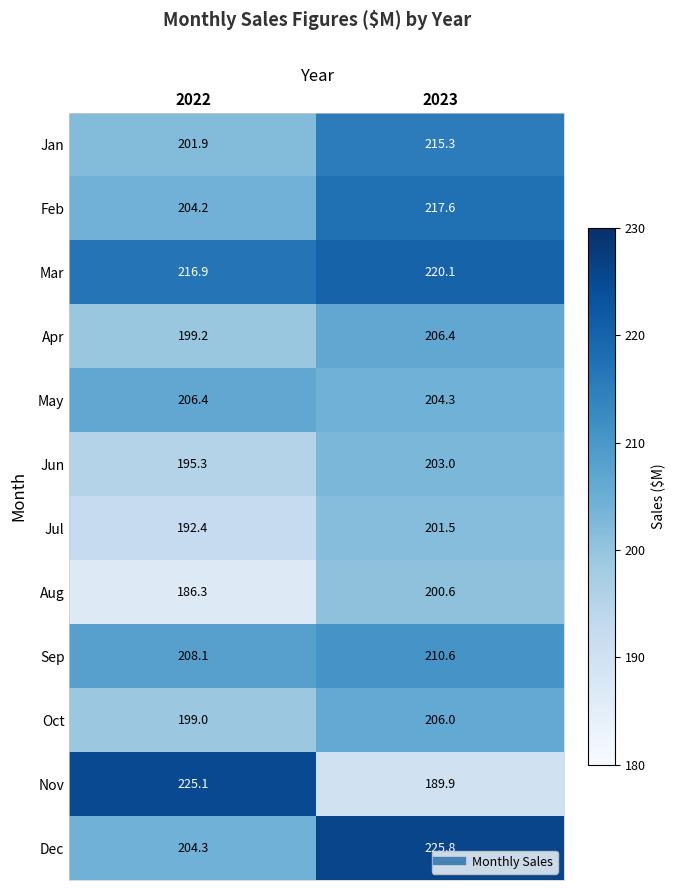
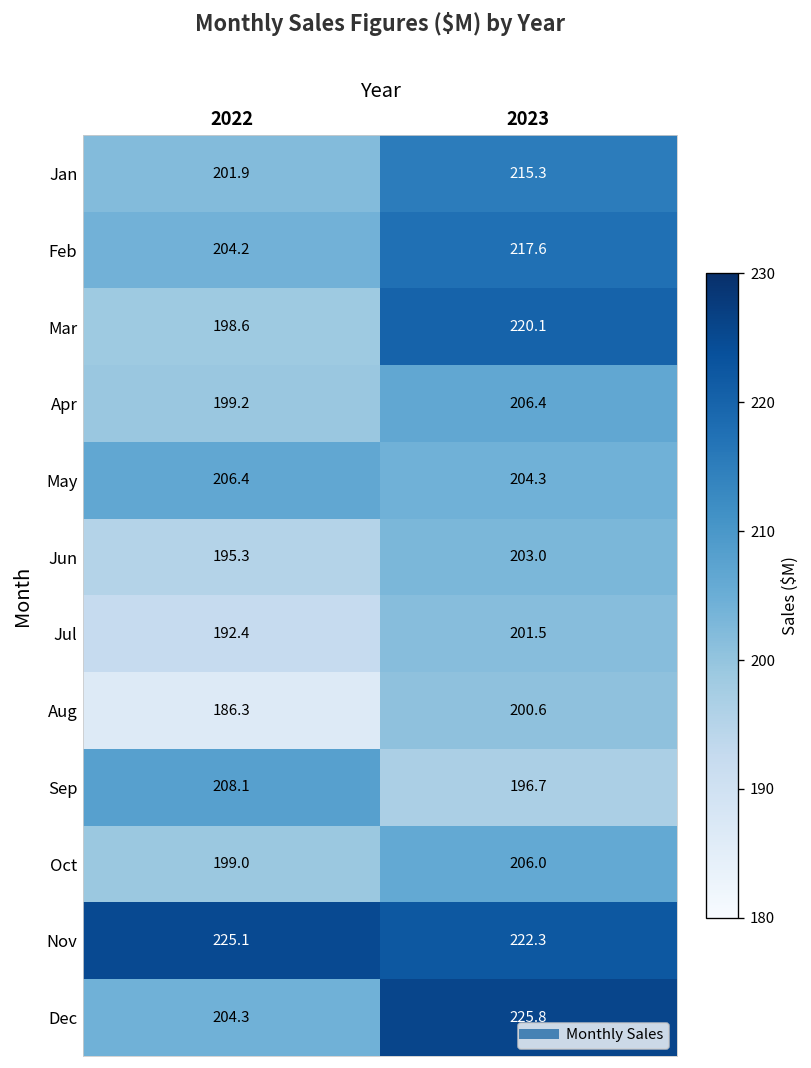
  {
    "Jan": {
      "2022": 201.9,
      "2023": 215.3
    },
    "Feb": {
      "2022": 204.2,
      "2023": 217.6
    },
    "Mar": {
-     "2022": 216.9,
+     "2022": 198.6,
      "2023": 220.1
    },
    "Apr": {
      "2022": 199.2,
      "2023": 206.4
    },
    "May": {
      "2022": 206.4,
      "2023": 204.3
    },
    "Jun": {
      "2022": 195.3,
      "2023": 203.0
    },
    "Jul": {
      "2022": 192.4,
      "2023": 201.5
    },
    "Aug": {
      "2022": 186.3,
      "2023": 200.6
    },
    "Sep": {
      "2022": 208.1,
-     "2023": 210.6
+     "2023": 196.7
    },
    "Oct": {
      "2022": 199.0,
      "2023": 206.0
    },
    "Nov": {
      "2022": 225.1,
-     "2023": 189.9
+     "2023": 222.3
    },
    "Dec": {
      "2022": 204.3
    }
  }
